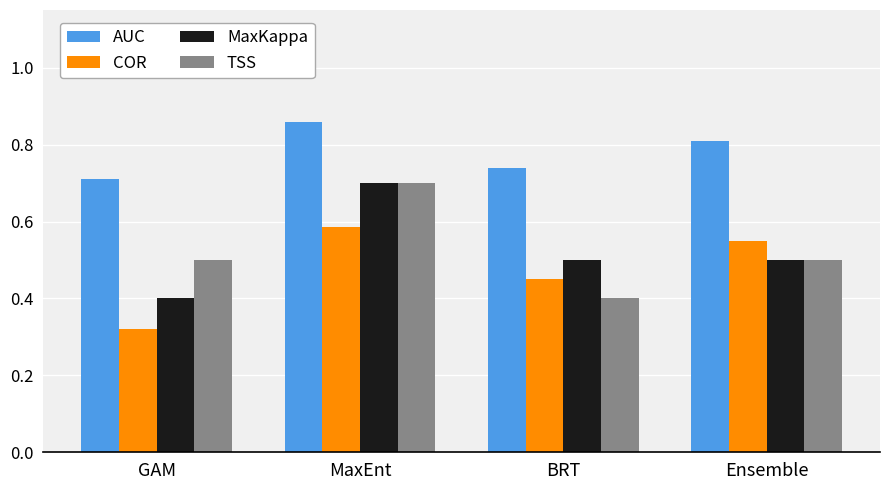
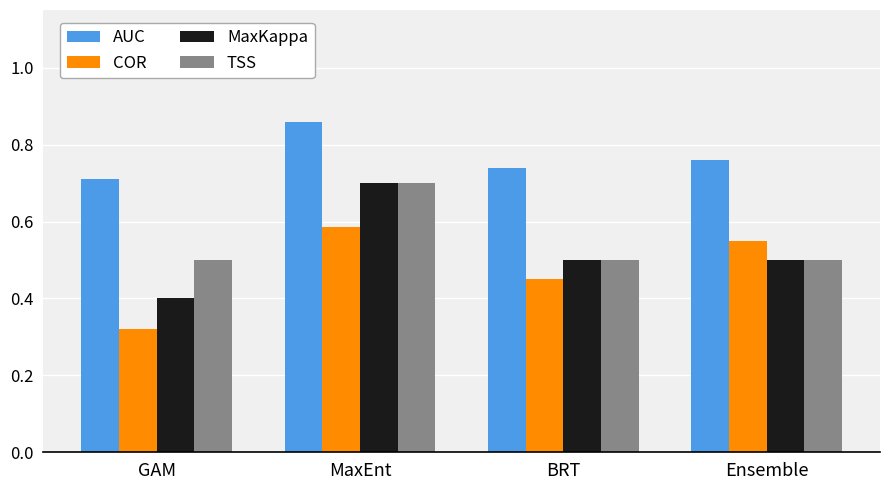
  {
    "AUC": {
      "GAM": 0.71,
      "MaxEnt": 0.86,
      "BRT": 0.74,
-     "Ensemble": 0.81
+     "Ensemble": 0.76
    },
    "COR": {
      "GAM": 0.32,
      "MaxEnt": 0.59,
      "BRT": 0.45,
      "Ensemble": 0.55
    },
    "MaxKappa": {
      "GAM": 0.40,
      "MaxEnt": 0.70,
      "BRT": 0.50,
      "Ensemble": 0.50
    },
    "TSS": {
      "GAM": 0.5,
      "MaxEnt": 0.7,
-     "BRT": 0.4,
+     "BRT": 0.5,
      "Ensemble": 0.5
    }
  }
